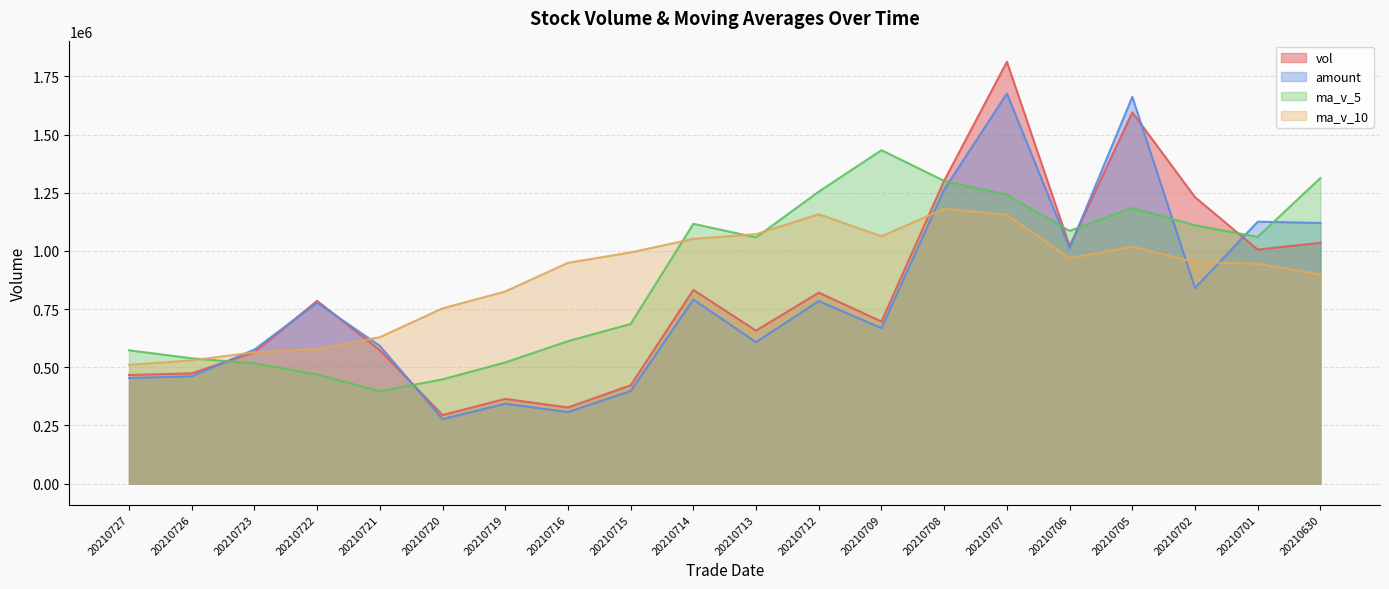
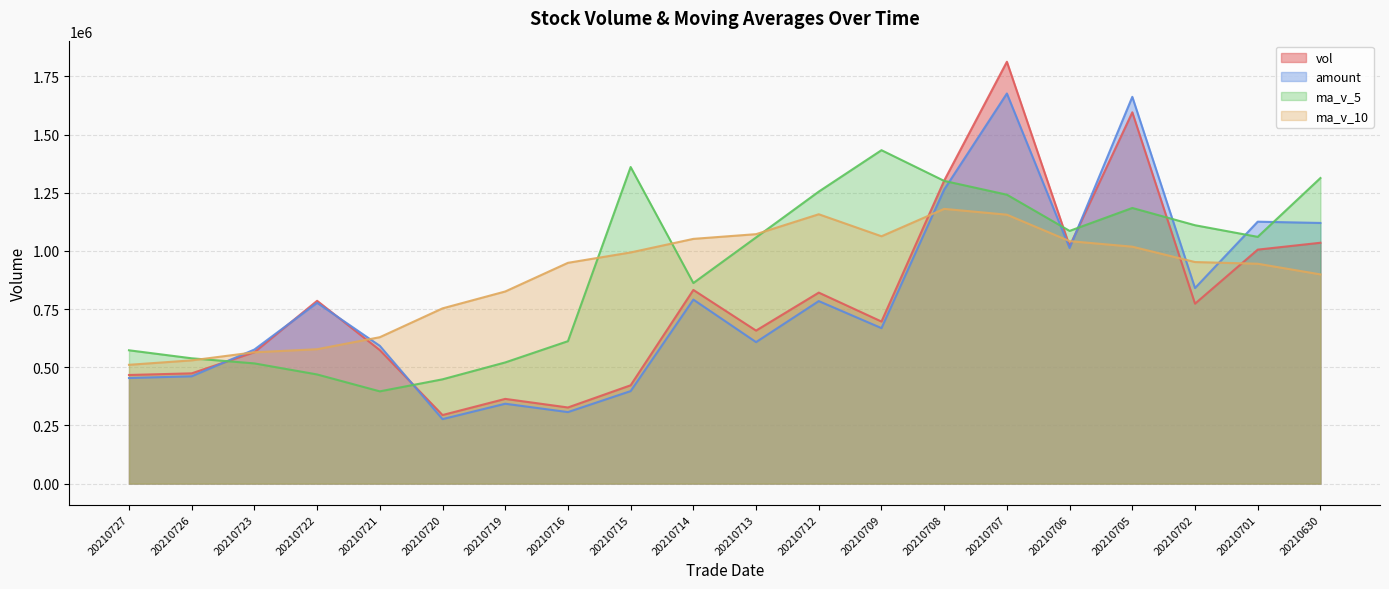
  {
    "vol": {
      "20210727": 470000,
      "20210726": 470000,
      "20210721": 570000,
      "20210720": 290000,
      "20210719": 360000,
      "20210716": 330000,
      "20210715": 420000,
      "20210714": 830000,
      "20210713": 660000,
      "20210712": 820000,
      "20210709": 700000,
      "20210707": 1810000,
      "20210705": 1600000,
-     "20210702": 1230000,
+     "20210702": 770000,
      "20210701": 1010000,
      "20210630": 1040000
    },
    "amount": {
      "20210727": 450000,
      "20210726": 460000,
      "20210723": 580000,
      "20210721": 590000,
      "20210720": 280000,
      "20210719": 340000,
      "20210716": 310000,
      "20210715": 400000,
      "20210714": 790000,
      "20210713": 610000,
      "20210712": 780000,
      "20210709": 670000,
      "20210708": 1260000,
      "20210707": 1680000,
      "20210705": 1660000,
      "20210702": 840000,
      "20210701": 1130000,
      "20210630": 1120000
    },
    "ma_v_5": {
      "20210727": 570000,
      "20210723": 520000,
      "20210722": 470000,
      "20210721": 400000,
      "20210720": 450000,
      "20210719": 520000,
      "20210716": 610000,
-     "20210715": 690000,
-     "20210714": 1120000,
+     "20210715": 1360000,
+     "20210714": 860000,
      "20210713": 1060000,
      "20210712": 1260000,
      "20210709": 1430000,
      "20210707": 1240000,
      "20210706": 1090000,
      "20210705": 1180000,
      "20210702": 1110000,
      "20210701": 1060000,
      "20210630": 1310000
    },
    "ma_v_10": {
      "20210727": 510000,
      "20210722": 580000,
      "20210721": 630000,
      "20210720": 750000,
      "20210719": 830000,
      "20210716": 950000,
      "20210715": 990000,
      "20210714": 1050000,
      "20210713": 1070000,
      "20210712": 1160000,
      "20210709": 1060000,
      "20210708": 1180000,
      "20210707": 1160000,
-     "20210706": 970000,
+     "20210706": 1040000,
      "20210705": 1020000,
      "20210702": 950000,
      "20210701": 950000,
      "20210630": 900000
    }
  }
